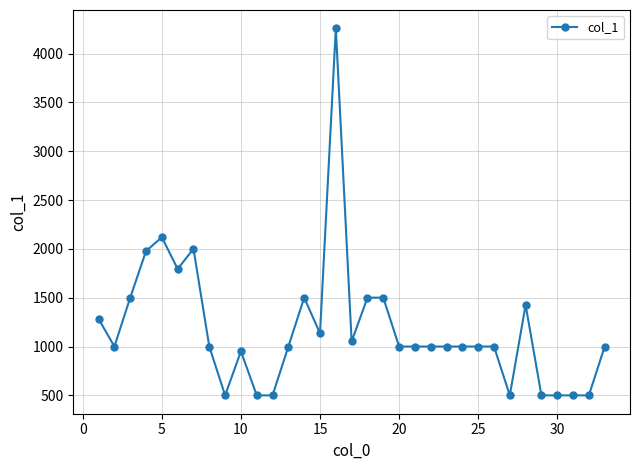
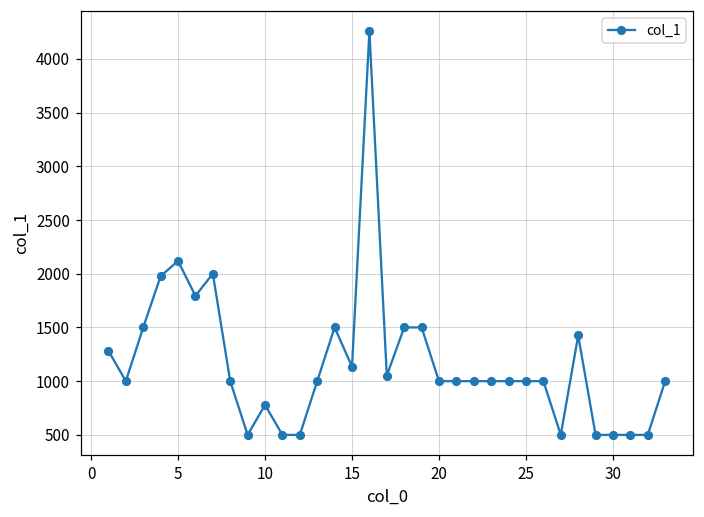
  {
    "5": 2100,
-   "10": 1000,
+   "10": 800,
    "15": 1100,
    "20": 1000,
    "25": 1000,
    "30": 500
  }
